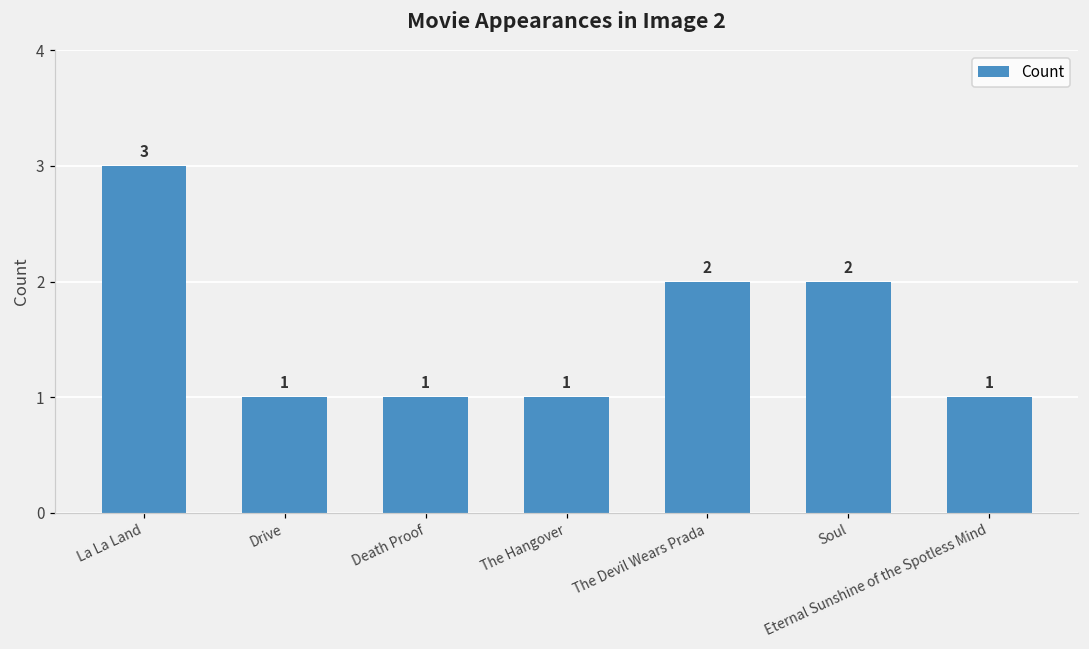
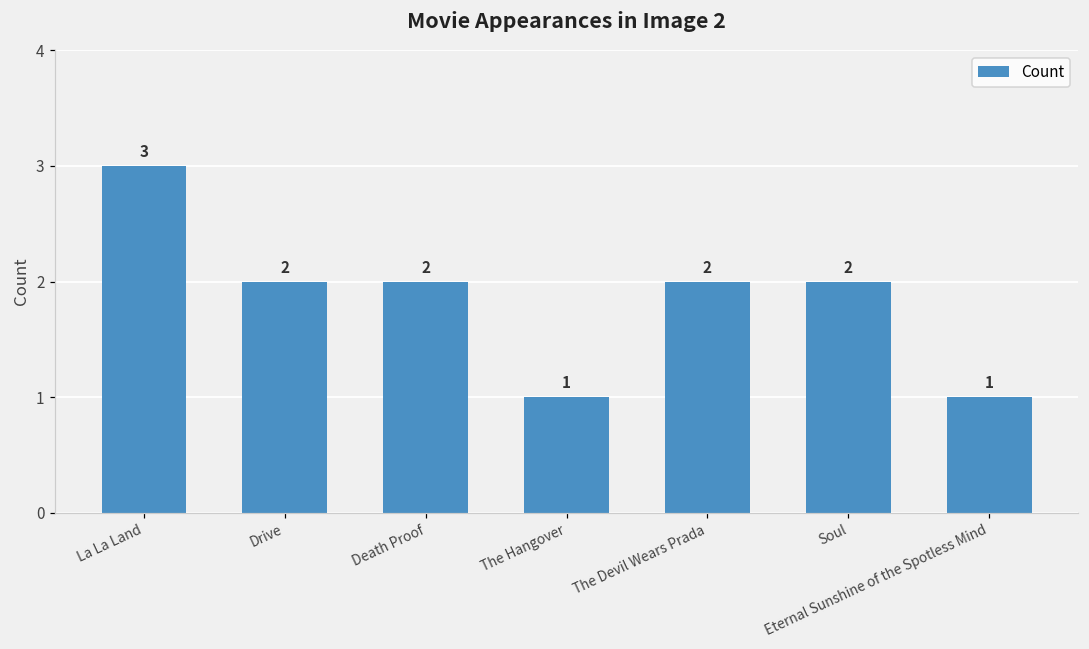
  {
    "La La Land": 3,
-   "Drive": 1,
-   "Death Proof": 1,
+   "Drive": 2,
+   "Death Proof": 2,
    "The Hangover": 1,
    "The Devil Wears Prada": 2,
    "Soul": 2,
    "Eternal Sunshine of the Spotless Mind": 1
  }
